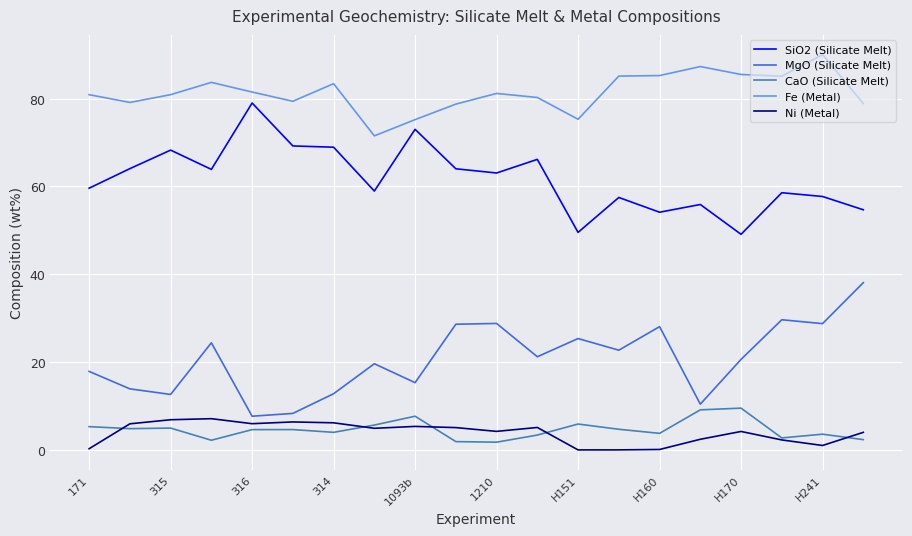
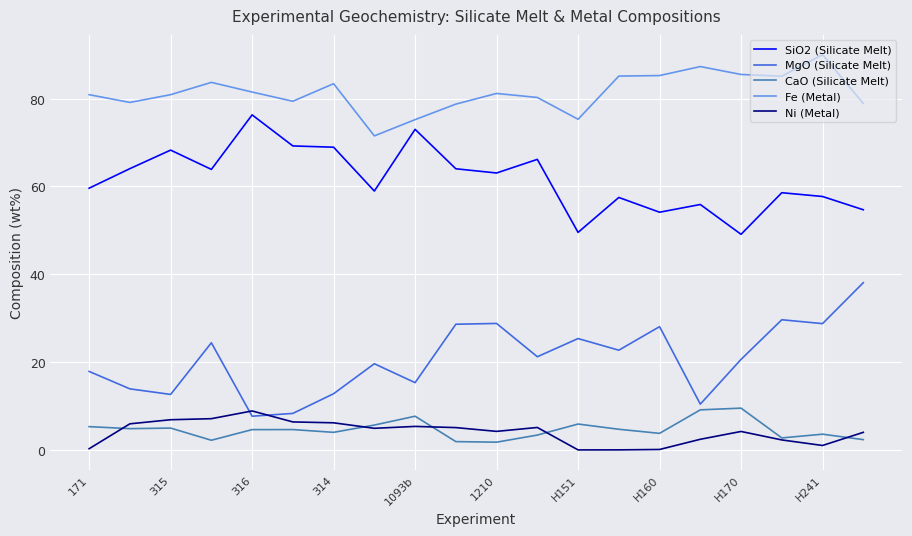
  {
    "SiO2 (Silicate Melt)": {
      "171": 60,
      "315": 68,
-     "316": 79,
+     "316": 76,
      "314": 69,
      "1093b": 73,
      "1210": 63,
      "H151": 50,
      "H160": 54,
      "H170": 49,
      "H241": 58
    },
    "Ni (Metal)": {
      "171": 0,
      "315": 7,
-     "316": 6,
+     "316": 9,
      "314": 6,
      "1093b": 5,
      "1210": 4,
      "H151": 0,
      "H160": 0,
      "H170": 4,
      "H241": 1
    }
  }
